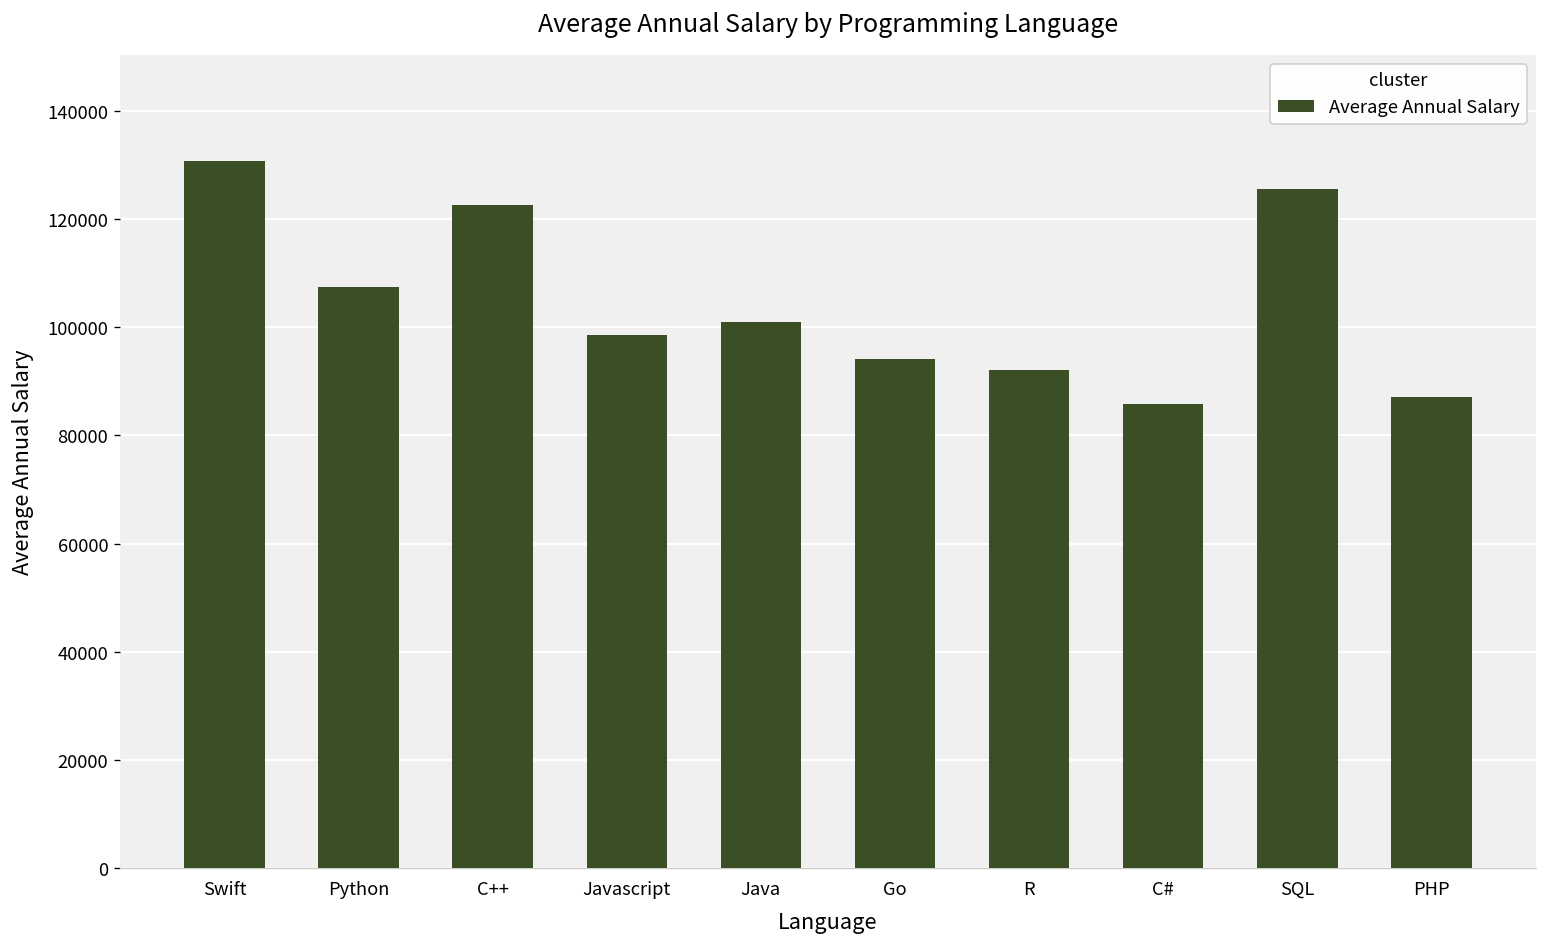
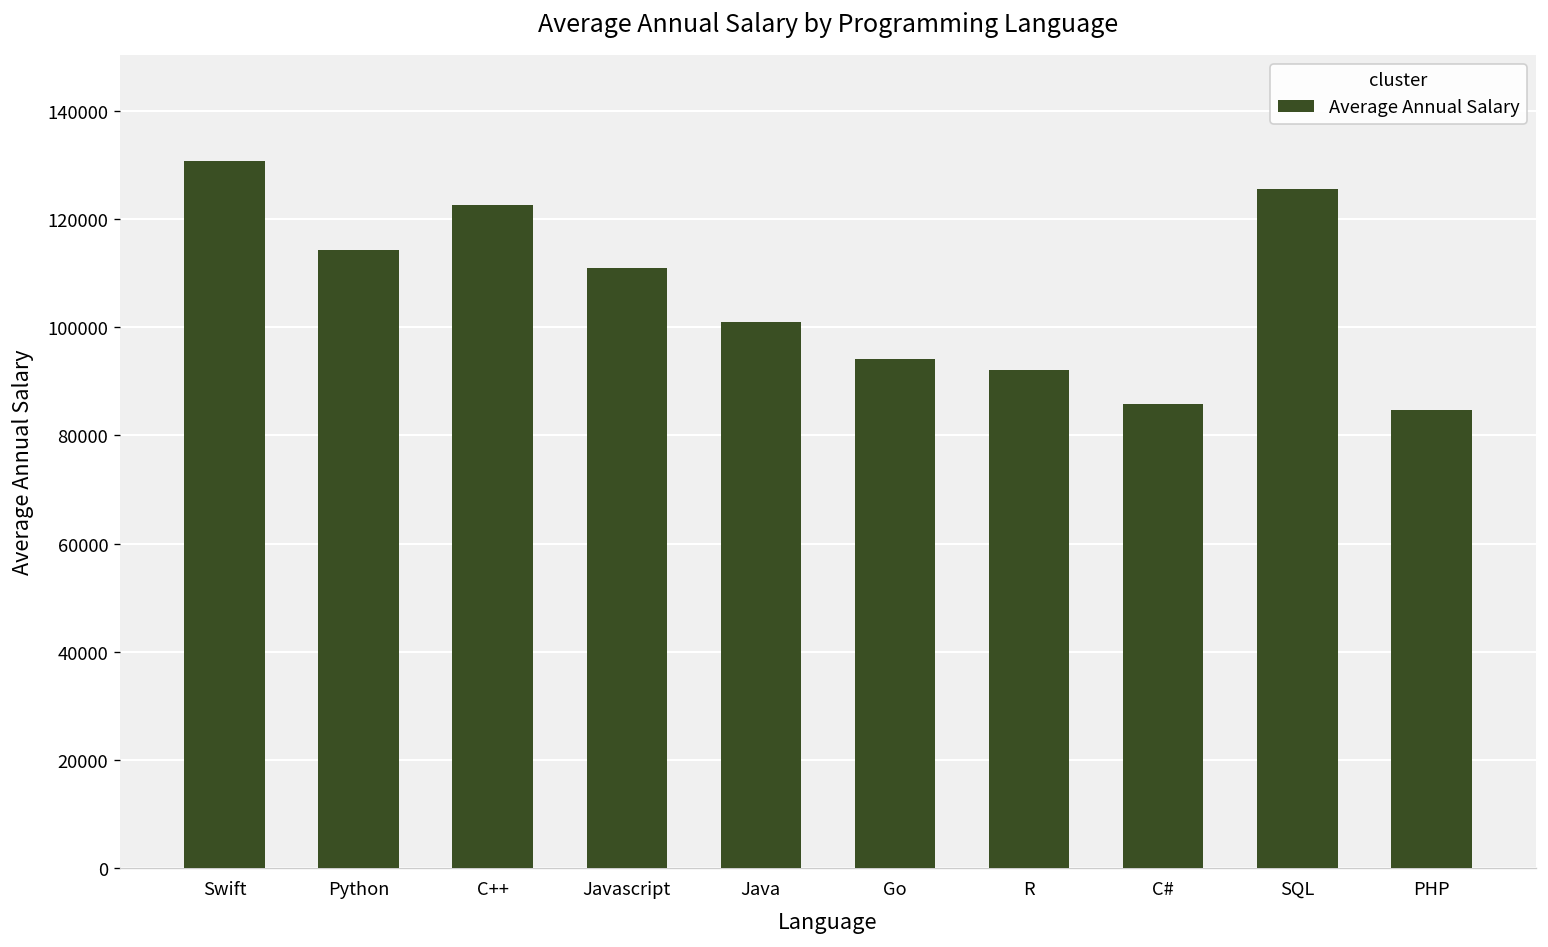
  {
    "Swift": 131000,
-   "Python": 108000,
+   "Python": 114000,
    "C++": 123000,
-   "Javascript": 99000,
+   "Javascript": 111000,
    "Java": 101000,
    "Go": 94000,
    "R": 92000,
    "C#": 86000,
    "SQL": 126000,
-   "PHP": 87000
+   "PHP": 85000
  }
